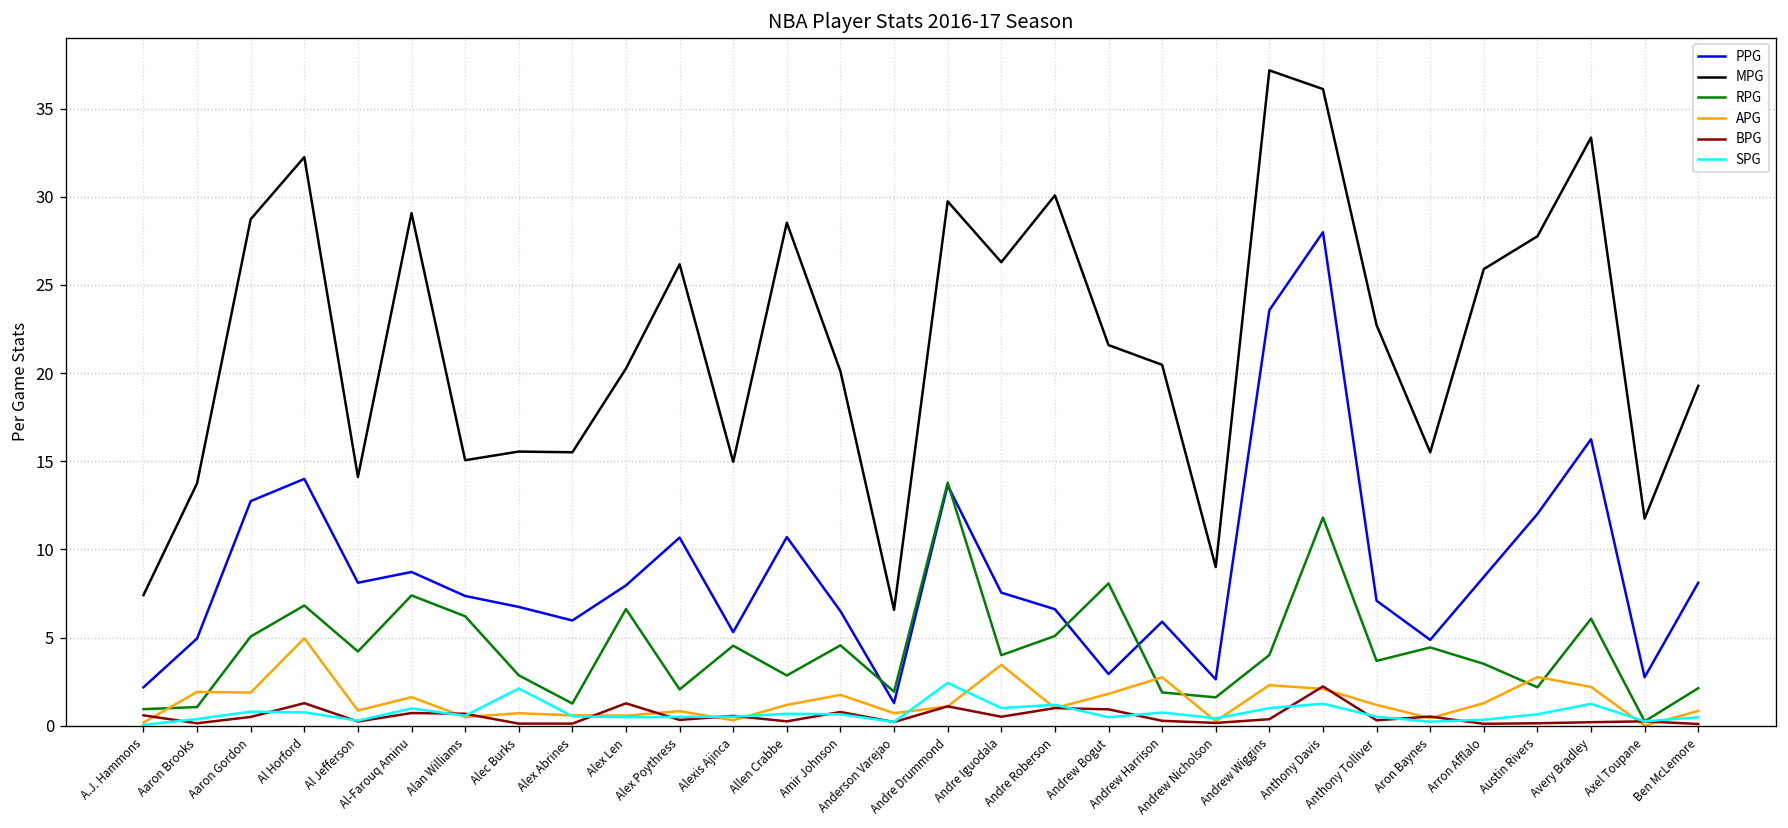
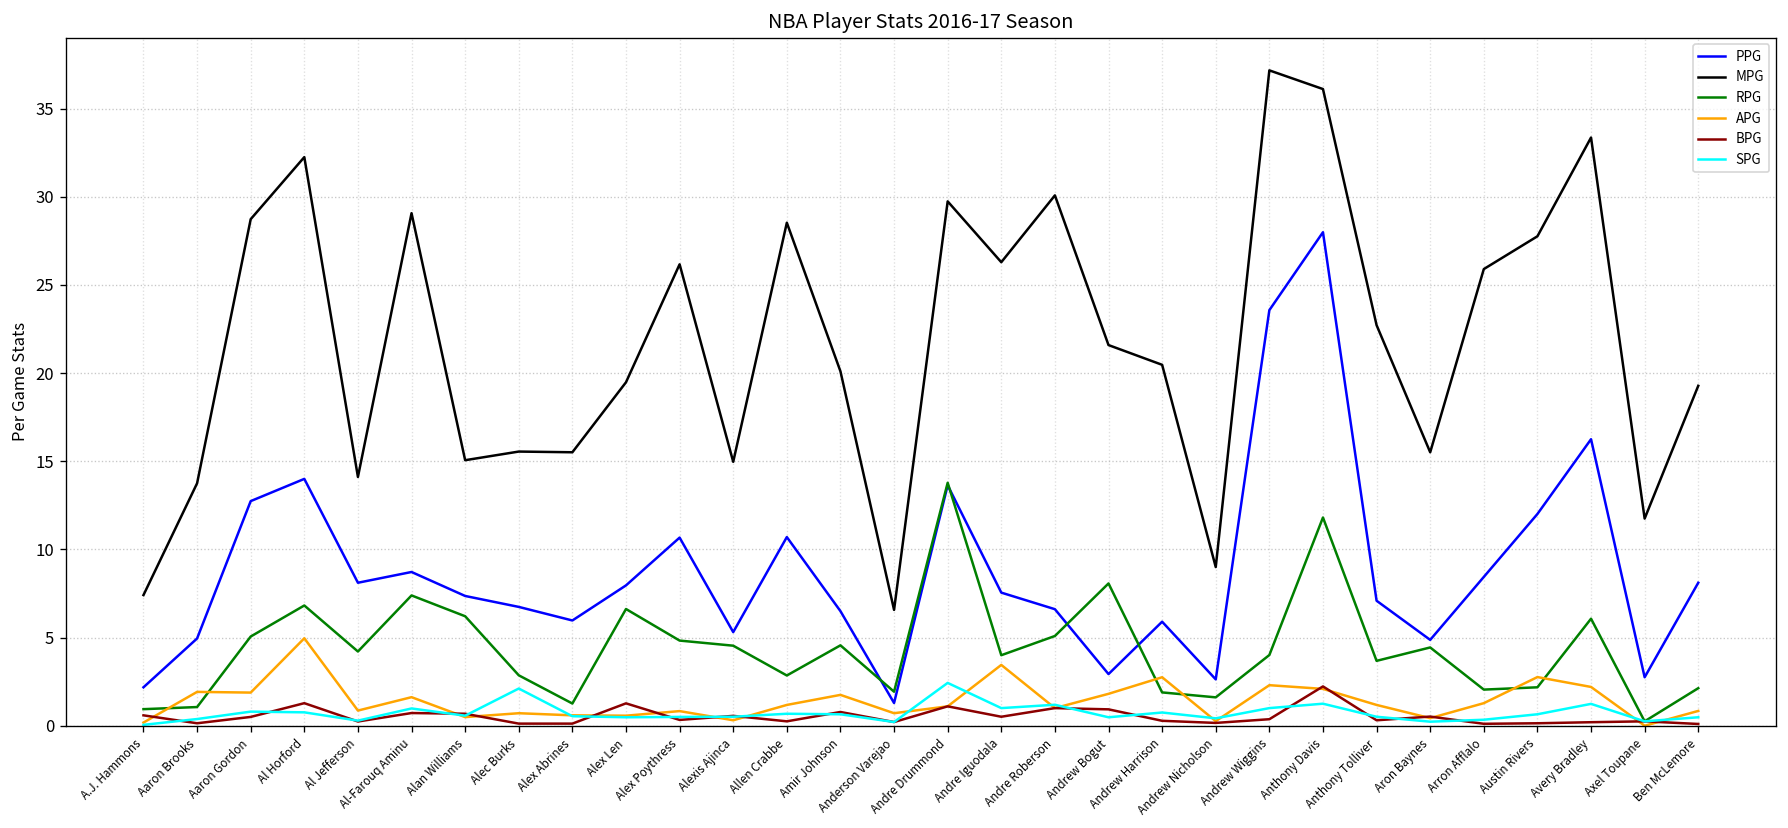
  {
    "PPG": {
      "A.J. Hammons": 2.2,
      "Aaron Brooks": 5.0,
      "Aaron Gordon": 12.7,
      "Al Horford": 14.0,
      "Al Jefferson": 8.1,
      "Al-Farouq Aminu": 8.7,
      "Alan Williams": 7.4,
      "Alec Burks": 6.7,
      "Alex Abrines": 6.0,
      "Alex Len": 8.0,
      "Alex Poythress": 10.7,
      "Alexis Ajinca": 5.3,
      "Allen Crabbe": 10.7,
      "Amir Johnson": 6.5,
      "Anderson Varejao": 1.3,
      "Andre Iguodala": 7.6,
      "Andre Roberson": 6.6,
      "Andrew Bogut": 2.9,
      "Andrew Harrison": 5.9,
      "Andrew Nicholson": 2.6,
      "Andrew Wiggins": 23.6,
      "Anthony Davis": 28.0,
      "Anthony Tolliver": 7.1,
      "Aron Baynes": 4.9,
      "Arron Afflalo": 8.4,
      "Austin Rivers": 12.0,
      "Avery Bradley": 16.3,
      "Axel Toupane": 2.8,
      "Ben McLemore": 8.1
    },
    "MPG": {
      "A.J. Hammons": 7.4,
      "Aaron Brooks": 13.8,
      "Aaron Gordon": 28.7,
      "Al Horford": 32.3,
      "Al Jefferson": 14.1,
      "Al-Farouq Aminu": 29.1,
      "Alan Williams": 15.1,
      "Alec Burks": 15.6,
      "Alex Abrines": 15.5,
-     "Alex Len": 20.3,
+     "Alex Len": 19.5,
      "Alex Poythress": 26.2,
      "Alexis Ajinca": 15.0,
      "Allen Crabbe": 28.5,
      "Amir Johnson": 20.1,
      "Anderson Varejao": 6.6,
      "Andre Drummond": 29.7,
      "Andre Iguodala": 26.3,
      "Andre Roberson": 30.1,
      "Andrew Bogut": 21.6,
      "Andrew Harrison": 20.5,
      "Andrew Nicholson": 9.0,
      "Andrew Wiggins": 37.2,
      "Anthony Davis": 36.1,
      "Anthony Tolliver": 22.7,
      "Aron Baynes": 15.5,
      "Arron Afflalo": 25.9,
      "Austin Rivers": 27.8,
      "Avery Bradley": 33.4,
      "Axel Toupane": 11.8,
      "Ben McLemore": 19.3
    },
    "RPG": {
      "A.J. Hammons": 0.9,
      "Aaron Brooks": 1.1,
      "Aaron Gordon": 5.1,
      "Al Horford": 6.8,
      "Al Jefferson": 4.2,
      "Al-Farouq Aminu": 7.4,
      "Alan Williams": 6.2,
      "Alec Burks": 2.9,
      "Alex Abrines": 1.3,
      "Alex Len": 6.6,
-     "Alex Poythress": 2.1,
+     "Alex Poythress": 4.8,
      "Alexis Ajinca": 4.5,
      "Allen Crabbe": 2.9,
      "Amir Johnson": 4.6,
      "Anderson Varejao": 1.9,
      "Andre Iguodala": 4.0,
      "Andre Roberson": 5.1,
      "Andrew Bogut": 8.1,
      "Andrew Harrison": 1.9,
      "Andrew Nicholson": 1.6,
      "Andrew Wiggins": 4.0,
      "Anthony Davis": 11.8,
      "Anthony Tolliver": 3.7,
      "Aron Baynes": 4.4,
-     "Arron Afflalo": 3.5,
+     "Arron Afflalo": 2.1,
      "Austin Rivers": 2.2,
      "Avery Bradley": 6.1,
      "Ben McLemore": 2.1
    },
    "APG": {
      "Aaron Brooks": 1.9,
      "Aaron Gordon": 1.9,
      "Al Horford": 5.0,
      "Al Jefferson": 0.9,
      "Al-Farouq Aminu": 1.6,
      "Alec Burks": 0.7,
      "Alex Poythress": 0.8,
      "Alexis Ajinca": 0.3,
      "Allen Crabbe": 1.2,
      "Amir Johnson": 1.8,
      "Anderson Varejao": 0.7,
      "Andre Iguodala": 3.5,
      "Andrew Bogut": 1.8,
      "Andrew Harrison": 2.8,
      "Andrew Wiggins": 2.3,
      "Anthony Tolliver": 1.2,
      "Arron Afflalo": 1.3,
      "Austin Rivers": 2.8,
      "Avery Bradley": 2.2,
      "Axel Toupane": 0.0,
      "Ben McLemore": 0.8
    },
    "BPG": {
      "A.J. Hammons": 0.6,
      "Aaron Brooks": 0.1,
      "Aaron Gordon": 0.5,
      "Al Horford": 1.3,
      "Al-Farouq Aminu": 0.7,
      "Alec Burks": 0.1,
      "Alex Abrines": 0.1,
      "Alex Len": 1.3,
      "Allen Crabbe": 0.3,
      "Andre Iguodala": 0.5,
      "Andrew Bogut": 0.9,
      "Andrew Harrison": 0.3,
      "Andrew Wiggins": 0.4,
      "Anthony Tolliver": 0.3,
      "Arron Afflalo": 0.1,
      "Austin Rivers": 0.1,
      "Avery Bradley": 0.2,
      "Ben McLemore": 0.1
    },
    "SPG": {
      "Aaron Brooks": 0.4,
      "Aaron Gordon": 0.8,
      "Al Horford": 0.8,
      "Al-Farouq Aminu": 1.0,
      "Alec Burks": 2.1,
      "Allen Crabbe": 0.7,
      "Andre Drummond": 2.4,
      "Andre Iguodala": 1.0,
      "Andre Roberson": 1.2,
      "Andrew Bogut": 0.5,
      "Andrew Harrison": 0.8,
      "Andrew Wiggins": 1.0,
      "Anthony Davis": 1.3,
      "Anthony Tolliver": 0.5,
      "Aron Baynes": 0.2,
      "Arron Afflalo": 0.3,
      "Austin Rivers": 0.7,
      "Avery Bradley": 1.2,
      "Ben McLemore": 0.5
    }
  }
